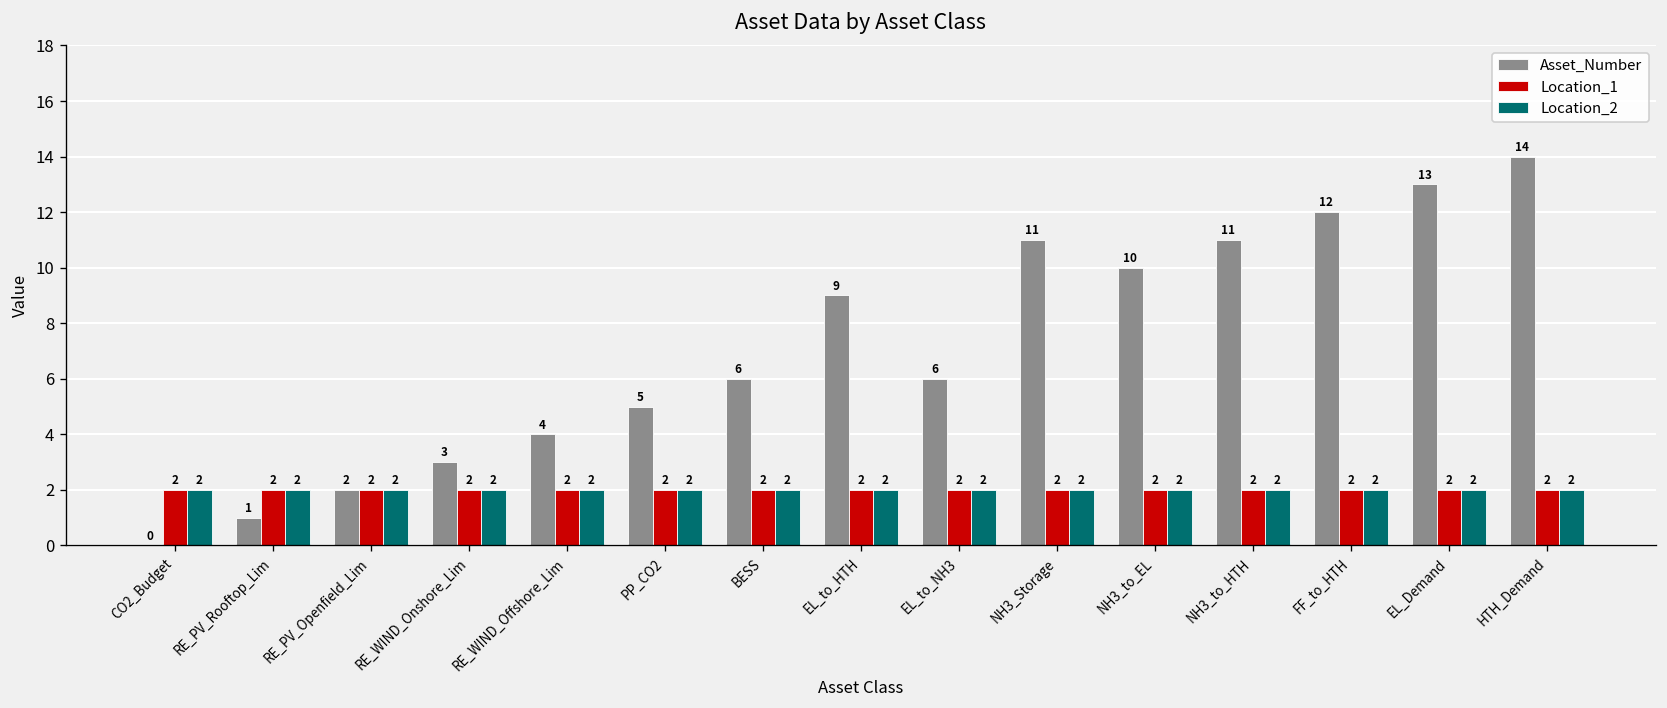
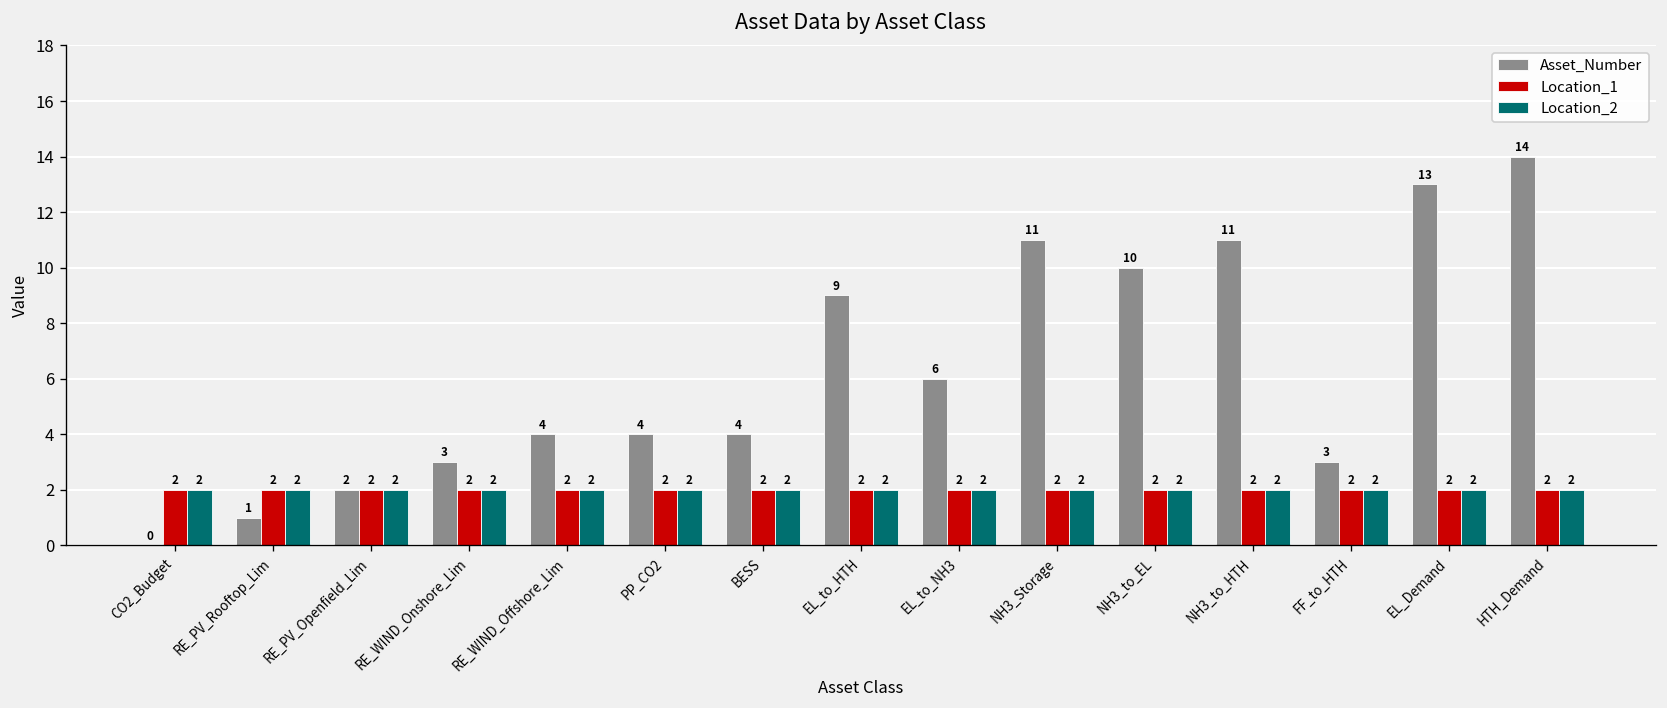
  {
    "Asset_Number": {
      "CO2_Budget": 0,
      "RE_PV_Rooftop_Lim": 1,
      "RE_PV_Openfield_Lim": 2,
      "RE_WIND_Onshore_Lim": 3,
      "RE_WIND_Offshore_Lim": 4,
-     "PP_CO2": 5,
-     "BESS": 6,
+     "PP_CO2": 4,
+     "BESS": 4,
      "EL_to_HTH": 9,
      "EL_to_NH3": 6,
      "NH3_Storage": 11,
      "NH3_to_EL": 10,
      "NH3_to_HTH": 11,
-     "FF_to_HTH": 12,
+     "FF_to_HTH": 3,
      "EL_Demand": 13,
      "HTH_Demand": 14
    },
    "Location_1": {
      "CO2_Budget": 2,
      "RE_PV_Rooftop_Lim": 2,
      "RE_PV_Openfield_Lim": 2,
      "RE_WIND_Onshore_Lim": 2,
      "RE_WIND_Offshore_Lim": 2,
      "PP_CO2": 2,
      "BESS": 2,
      "EL_to_HTH": 2,
      "EL_to_NH3": 2,
      "NH3_Storage": 2,
      "NH3_to_EL": 2,
      "NH3_to_HTH": 2,
      "FF_to_HTH": 2,
      "EL_Demand": 2,
      "HTH_Demand": 2
    },
    "Location_2": {
      "CO2_Budget": 2,
      "RE_PV_Rooftop_Lim": 2,
      "RE_PV_Openfield_Lim": 2,
      "RE_WIND_Onshore_Lim": 2,
      "RE_WIND_Offshore_Lim": 2,
      "PP_CO2": 2,
      "BESS": 2,
      "EL_to_HTH": 2,
      "EL_to_NH3": 2,
      "NH3_Storage": 2,
      "NH3_to_EL": 2,
      "NH3_to_HTH": 2,
      "FF_to_HTH": 2,
      "EL_Demand": 2,
      "HTH_Demand": 2
    }
  }
